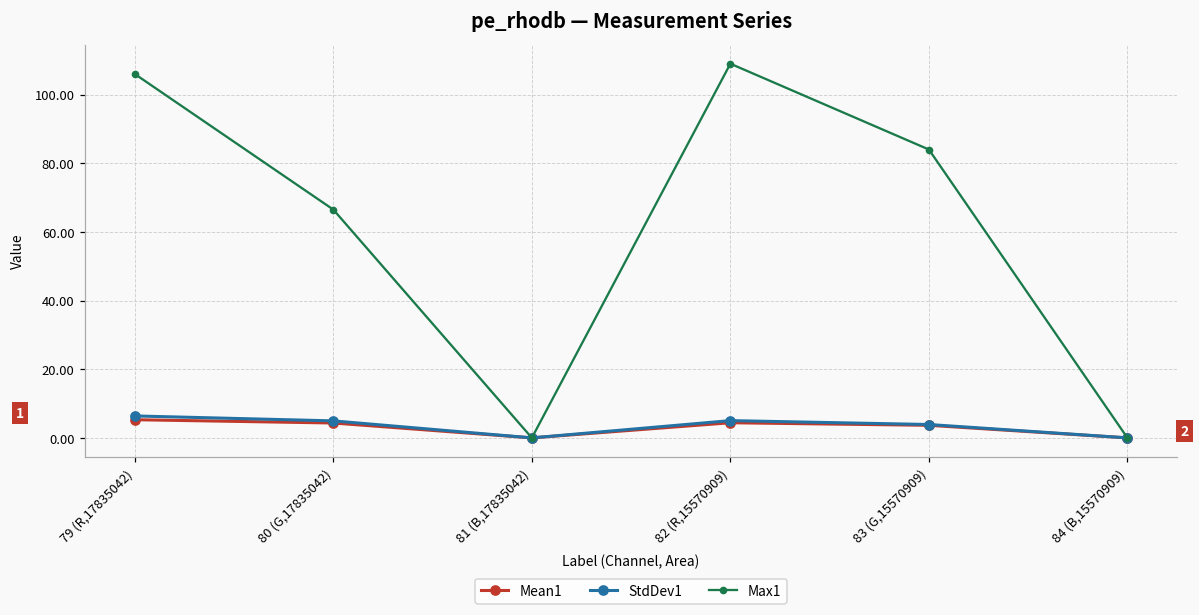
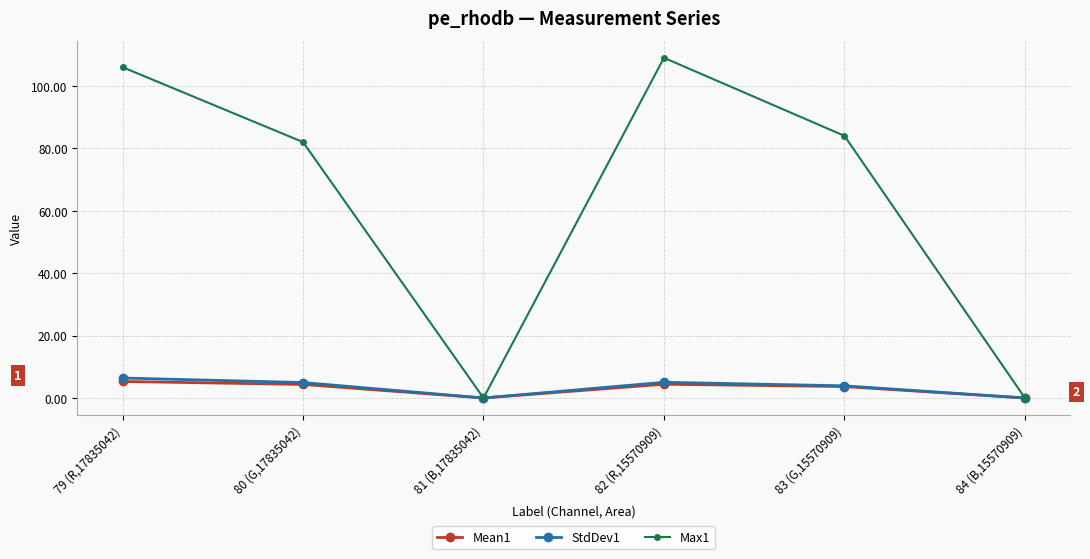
  {
    "Mean1": {
      "79 (R,17835042)": 5
    },
    "StdDev1": {
      "79 (R,17835042)": 6
    },
    "Max1": {
      "79 (R,17835042)": 106,
-     "80 (G,17835042)": 67,
+     "80 (G,17835042)": 82,
      "82 (R,15570909)": 109,
      "83 (G,15570909)": 84
    }
  }
